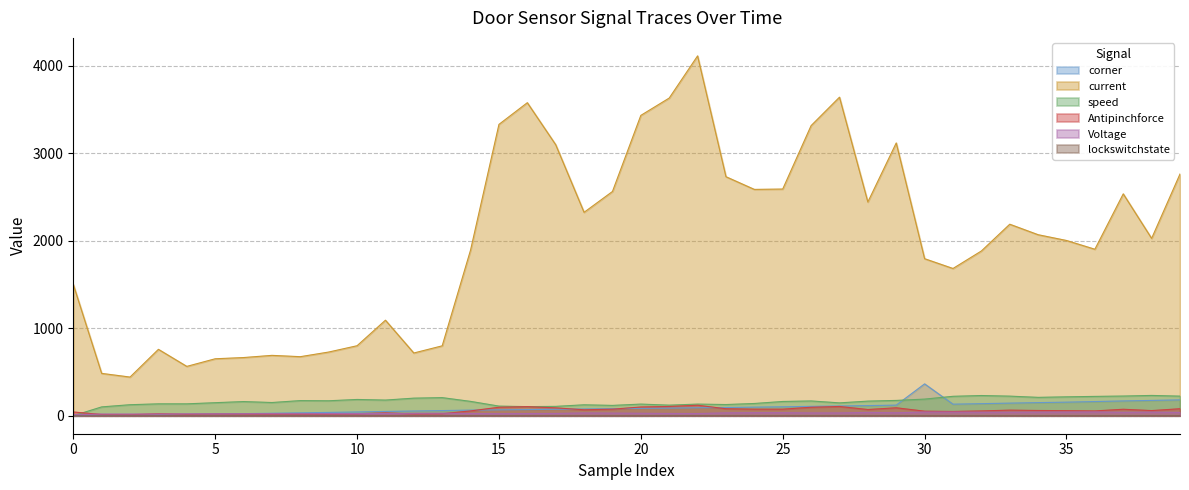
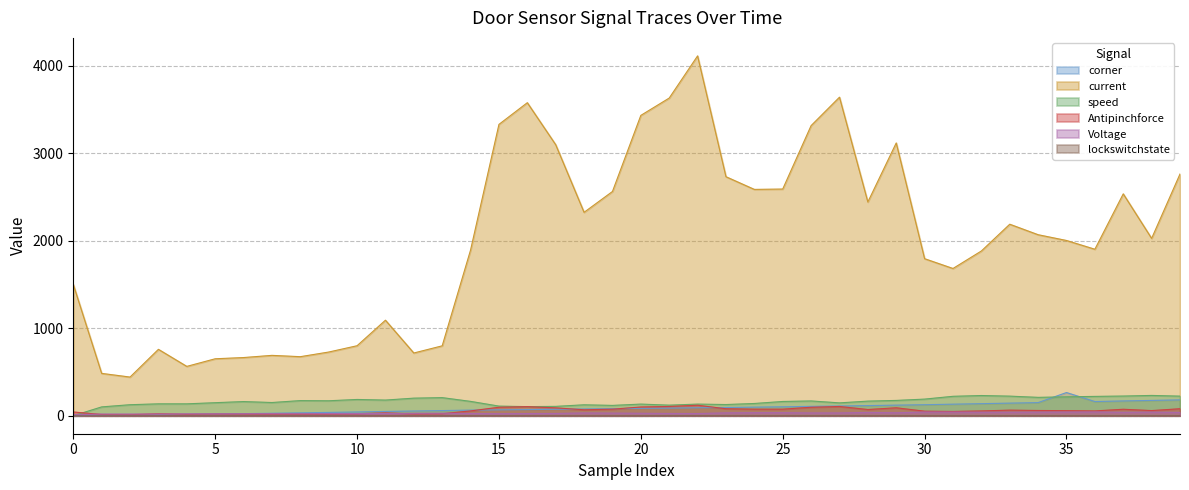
  {
    "corner": {
      "15": 100,
-     "30": 400,
-     "35": 200
+     "30": 100,
+     "35": 300
    },
    "Voltage": {
      "25": 0
    }
  }
